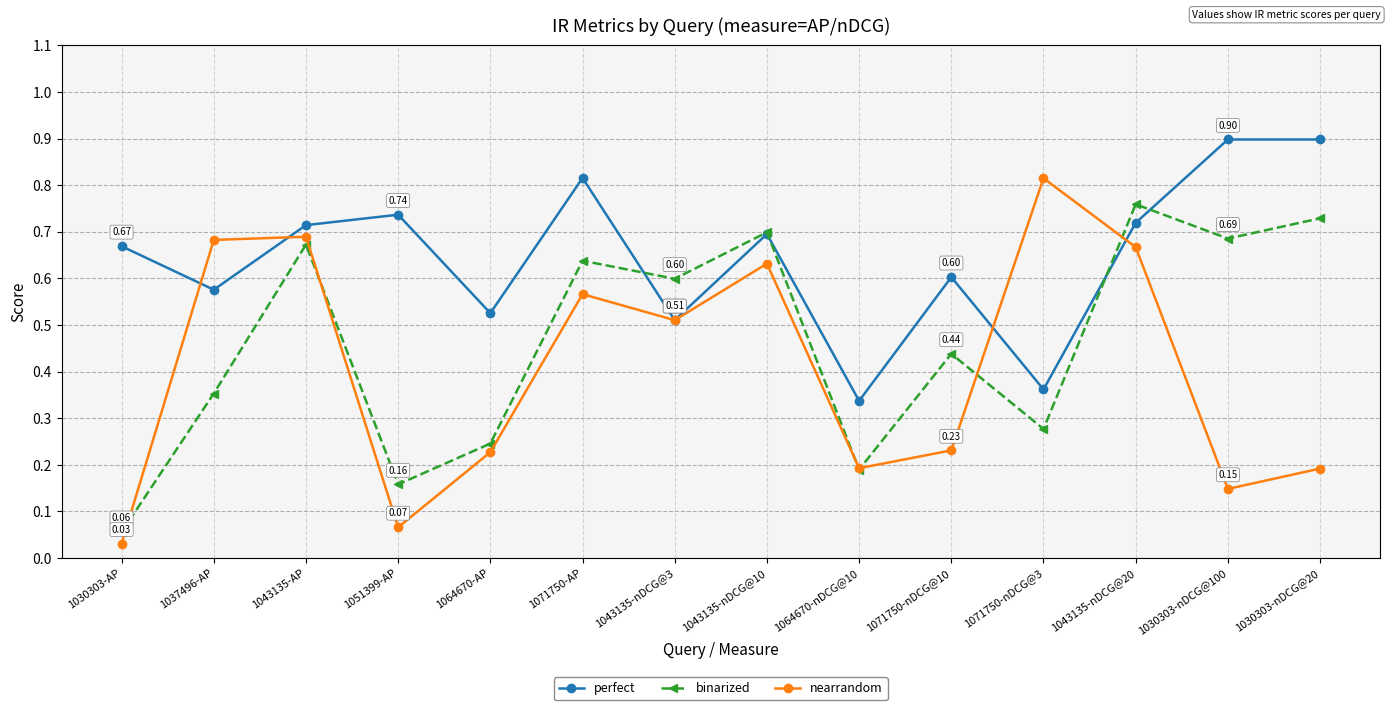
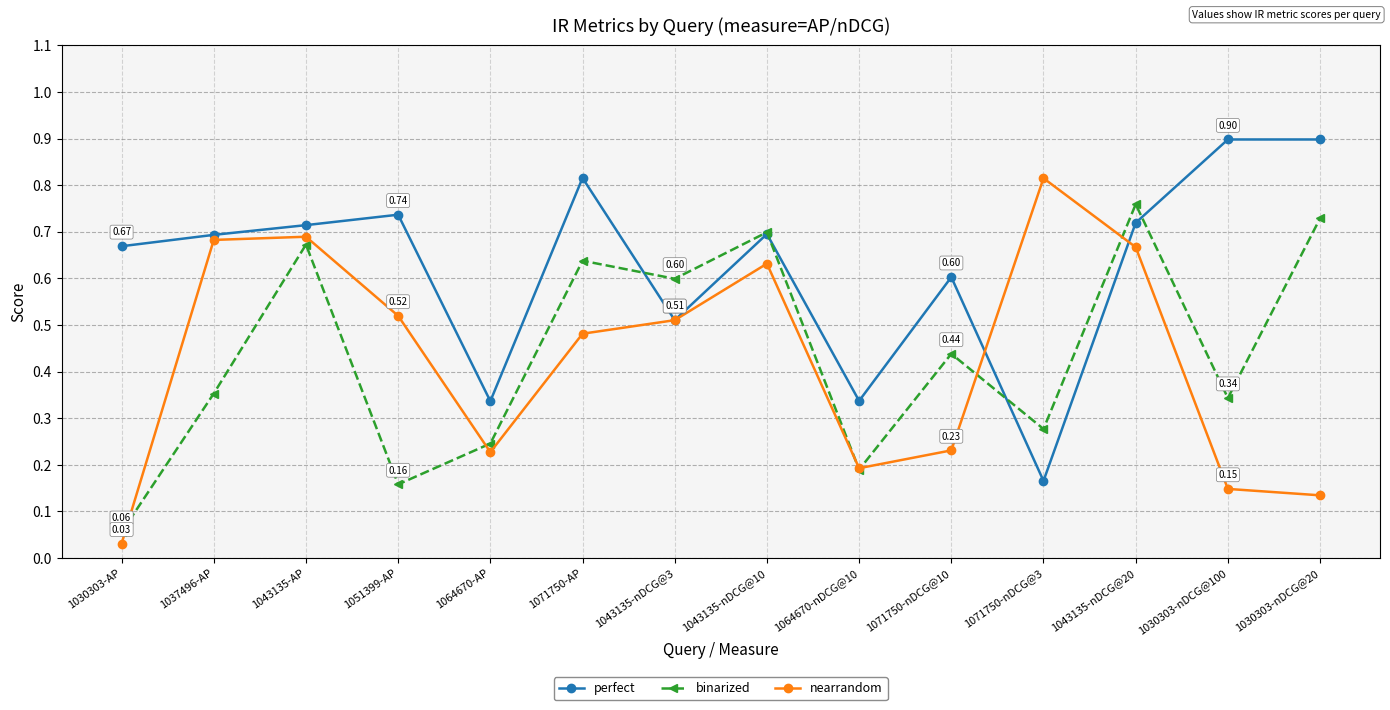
  {
    "perfect": {
-     "1037496-AP": 0.58,
+     "1037496-AP": 0.69,
      "1043135-AP": 0.71,
-     "1064670-AP": 0.53,
+     "1064670-AP": 0.34,
      "1071750-AP": 0.82,
      "1064670-nDCG@10": 0.34,
-     "1071750-nDCG@3": 0.36,
+     "1071750-nDCG@3": 0.17,
      "1043135-nDCG@20": 0.72,
      "1030303-nDCG@20": 0.90
    },
    "binarized": {
-     "1030303-nDCG@100": 0.69
+     "1030303-nDCG@100": 0.34
    },
    "nearrandom": {
-     "1051399-AP": 0.07,
-     "1071750-AP": 0.57,
-     "1030303-nDCG@20": 0.19
+     "1051399-AP": 0.52,
+     "1071750-AP": 0.48,
+     "1030303-nDCG@20": 0.13
    }
  }
